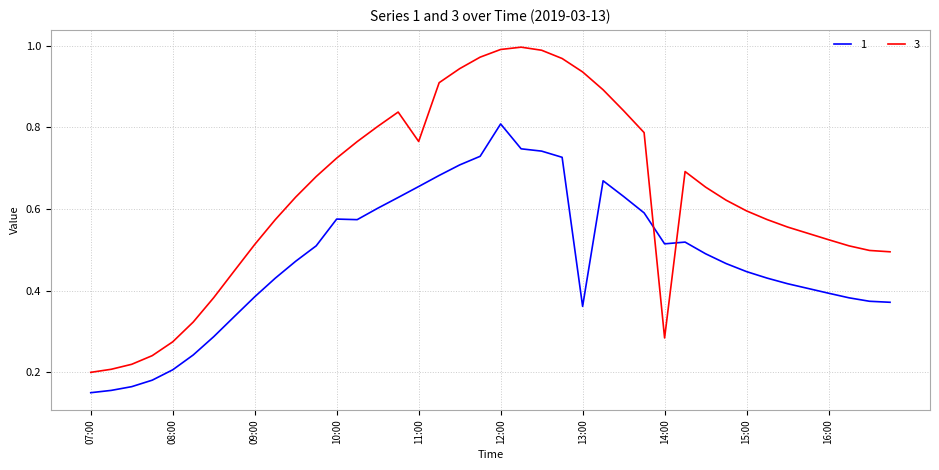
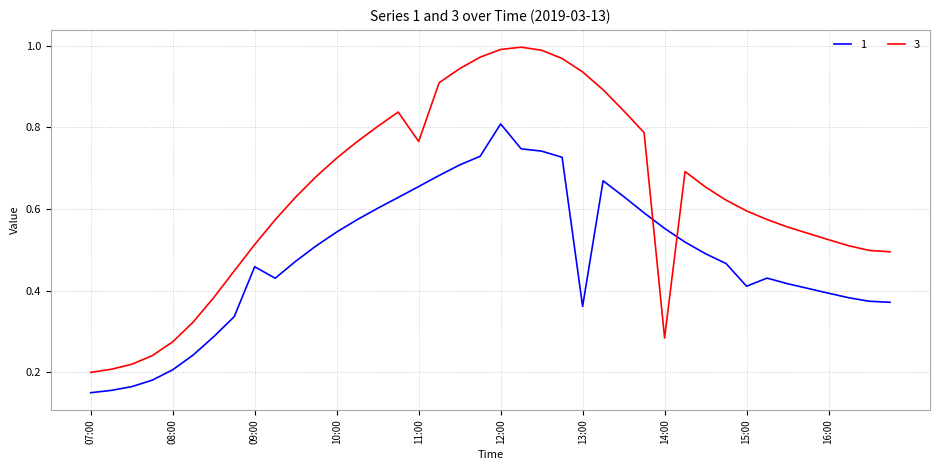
  {
    "1": {
      "07:00": 0.15,
      "08:00": 0.21,
-     "09:00": 0.38,
-     "10:00": 0.58,
+     "09:00": 0.46,
+     "10:00": 0.54,
      "11:00": 0.65,
      "12:00": 0.81,
      "13:00": 0.36,
-     "14:00": 0.51,
-     "15:00": 0.45,
+     "14:00": 0.55,
+     "15:00": 0.41,
      "16:00": 0.39
    },
    "3": {
      "07:00": 0.20,
      "08:00": 0.27,
      "09:00": 0.51,
      "10:00": 0.72,
      "11:00": 0.77,
      "12:00": 0.99,
      "13:00": 0.94,
      "14:00": 0.28,
      "15:00": 0.60,
      "16:00": 0.52
    }
  }
